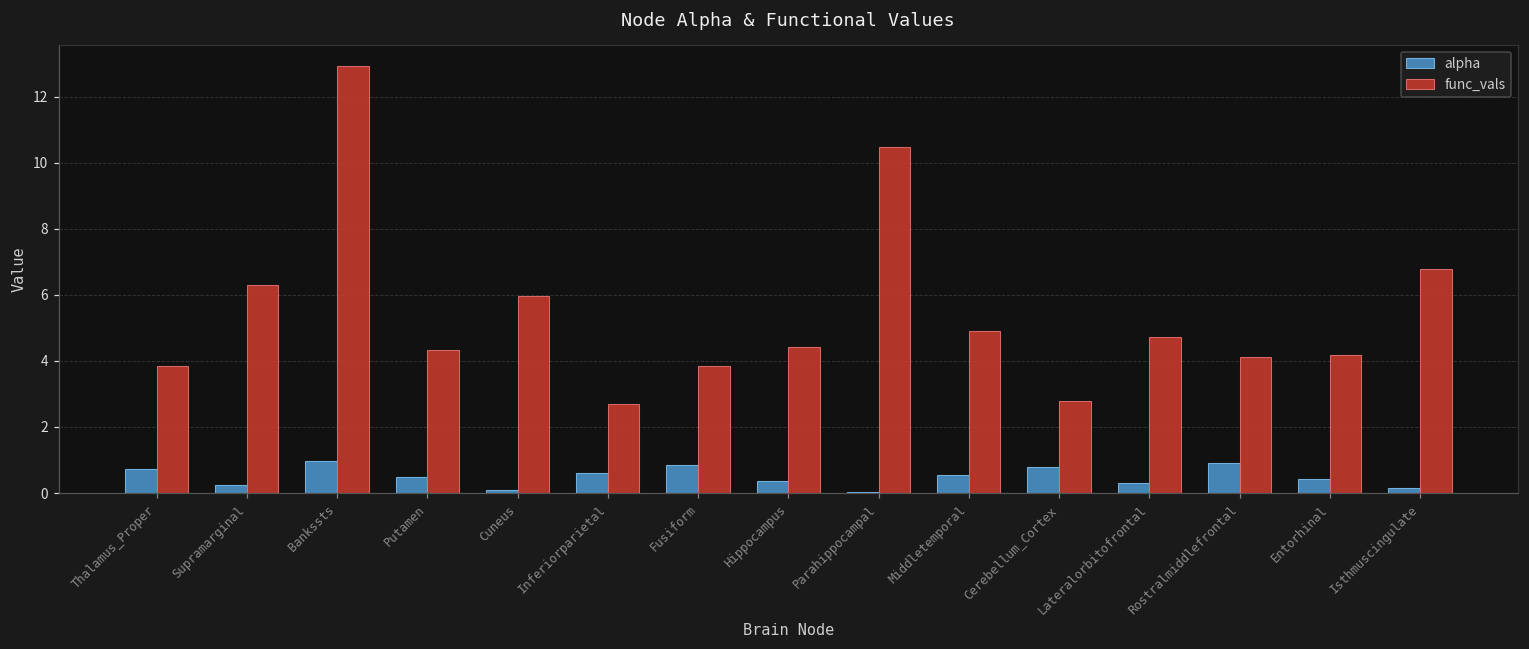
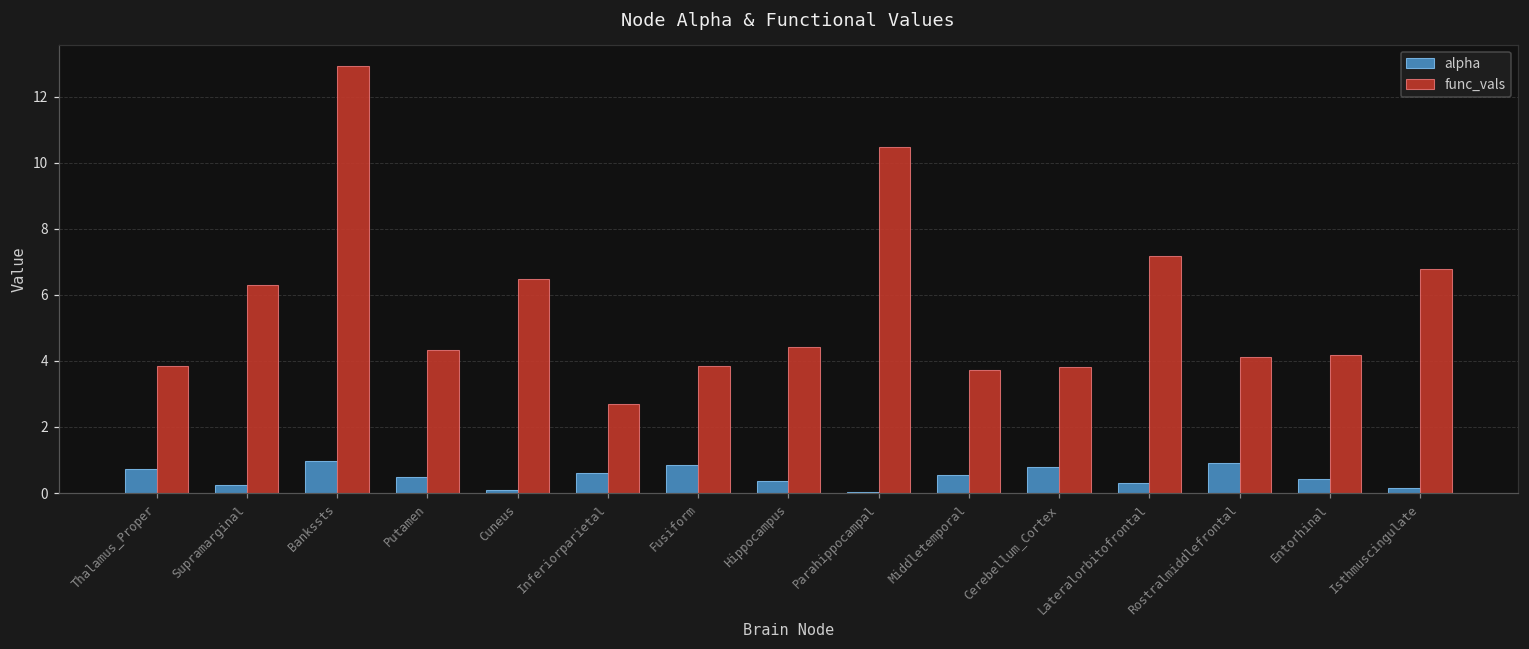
  {
    "alpha": {
      "Thalamus_Proper": 0.7,
      "Supramarginal": 0.2,
      "Bankssts": 1.0,
      "Putamen": 0.5,
      "Cuneus": 0.1,
      "Inferiorparietal": 0.6,
      "Fusiform": 0.9,
      "Hippocampus": 0.4,
      "Middletemporal": 0.5,
      "Cerebellum_Cortex": 0.8,
      "Lateralorbitofrontal": 0.3,
      "Rostralmiddlefrontal": 0.9,
      "Entorhinal": 0.4,
      "Isthmuscingulate": 0.2
    },
    "func_vals": {
      "Thalamus_Proper": 3.8,
      "Supramarginal": 6.3,
      "Bankssts": 12.9,
      "Putamen": 4.3,
-     "Cuneus": 6.0,
+     "Cuneus": 6.5,
      "Inferiorparietal": 2.7,
      "Fusiform": 3.8,
      "Hippocampus": 4.4,
      "Parahippocampal": 10.5,
-     "Middletemporal": 4.9,
-     "Cerebellum_Cortex": 2.8,
-     "Lateralorbitofrontal": 4.7,
+     "Middletemporal": 3.7,
+     "Cerebellum_Cortex": 3.8,
+     "Lateralorbitofrontal": 7.2,
      "Rostralmiddlefrontal": 4.1,
      "Entorhinal": 4.2,
      "Isthmuscingulate": 6.8
    }
  }
